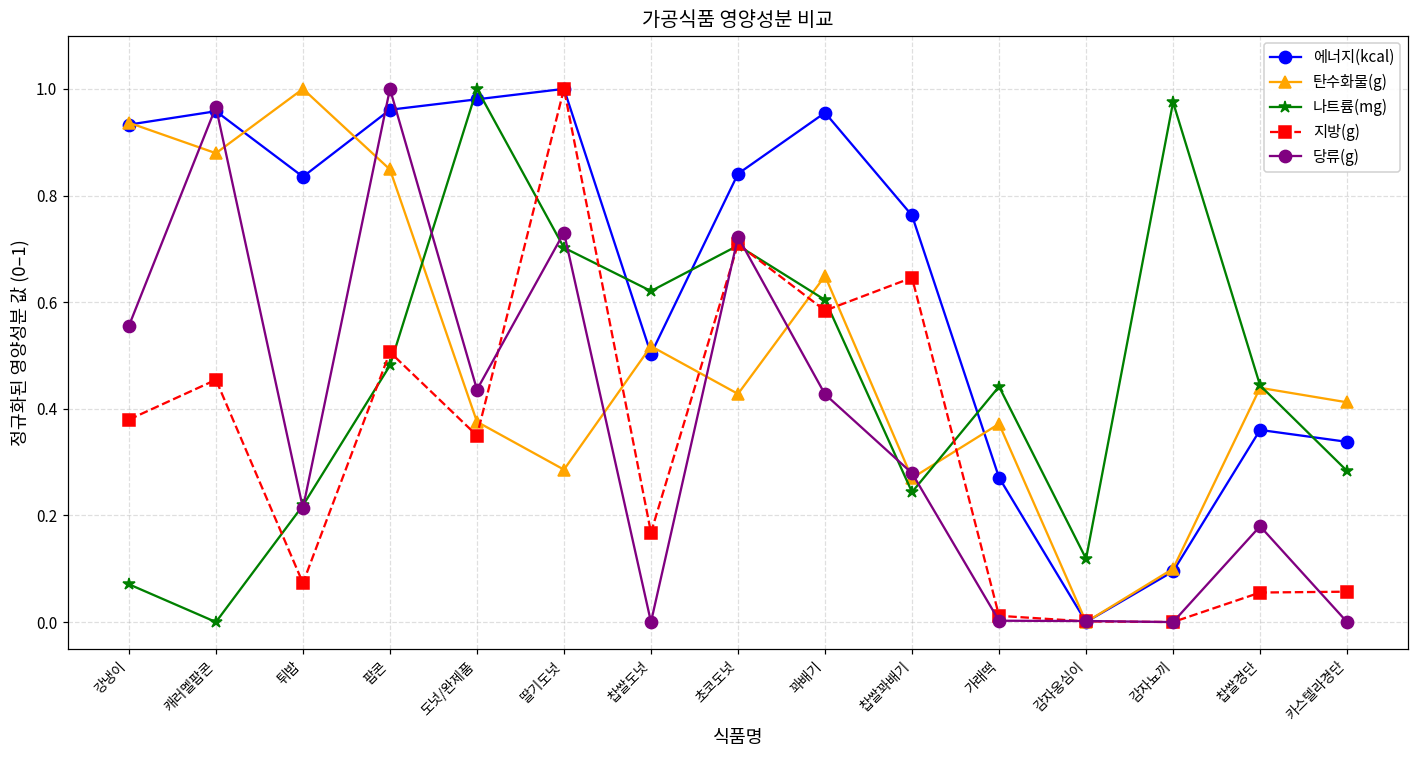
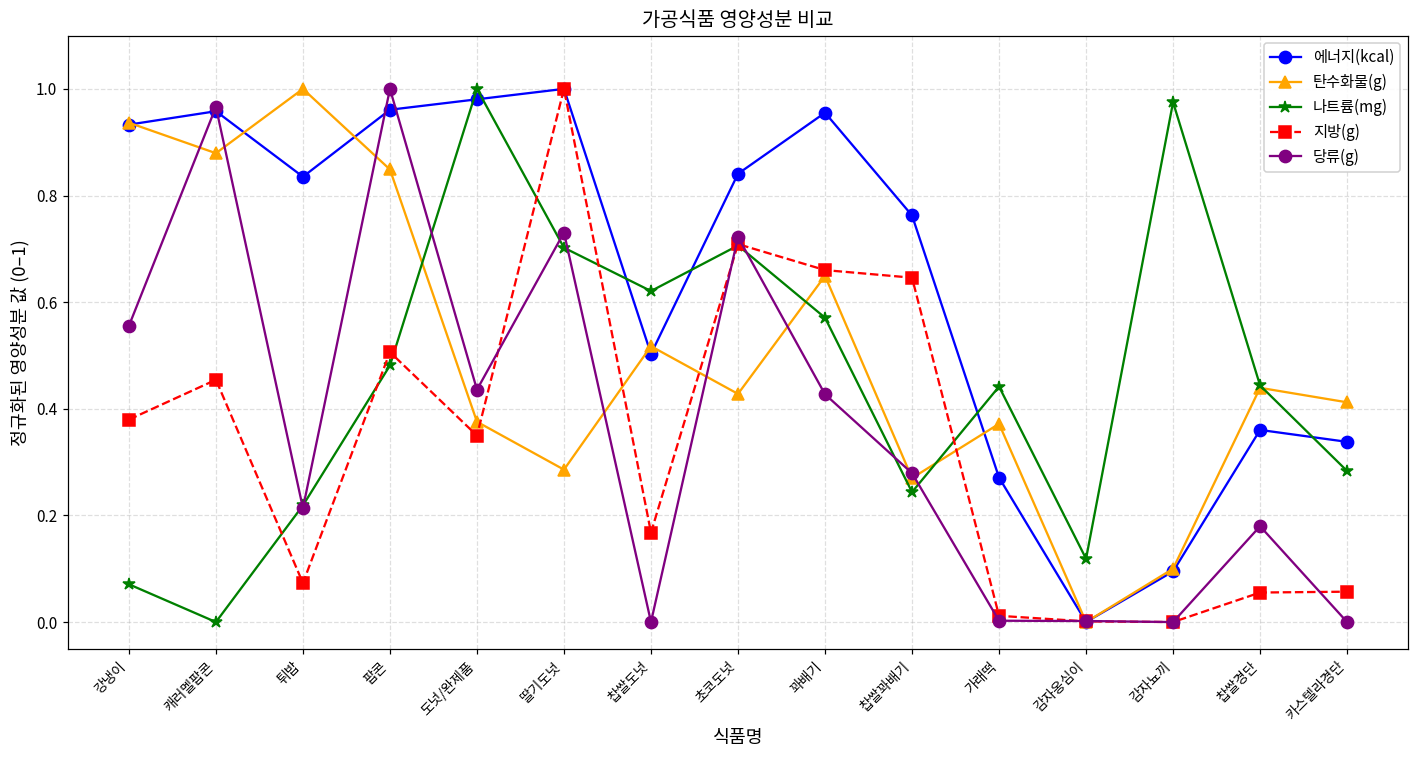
  {
    "에너지(kcal)": {
      "캐러멜팝콘": 0.96,
      "튀밥": 0.84,
      "팝콘": 0.96,
      "도넛/완제품": 0.98,
      "찹쌀도넛": 0.50,
      "초코도넛": 0.84,
      "꽈배기": 0.96,
      "찹쌀꽈배기": 0.76,
      "가래떡": 0.27,
      "찹쌀경단": 0.36,
      "카스텔라경단": 0.34
    },
    "탄수화물(g)": {
      "캐러멜팝콘": 0.88,
      "튀밥": 1.00,
      "팝콘": 0.85,
      "도넛/완제품": 0.38,
      "딸기도넛": 0.29,
      "찹쌀도넛": 0.52,
      "초코도넛": 0.43,
      "꽈배기": 0.65,
      "찹쌀꽈배기": 0.27,
      "가래떡": 0.37,
      "카스텔라경단": 0.41
    },
    "나트륨(mg)": {
      "강냉이": 0.07,
      "캐러멜팝콘": 0.00,
      "팝콘": 0.48,
      "도넛/완제품": 1.00,
      "딸기도넛": 0.70,
      "찹쌀도넛": 0.62,
-     "꽈배기": 0.60,
+     "꽈배기": 0.57,
      "찹쌀꽈배기": 0.24,
      "가래떡": 0.44,
      "감자옹심이": 0.12,
      "감자뇨끼": 0.98,
      "카스텔라경단": 0.28
    },
    "지방(g)": {
      "강냉이": 0.38,
      "캐러멜팝콘": 0.45,
      "튀밥": 0.07,
      "팝콘": 0.51,
      "도넛/완제품": 0.35,
      "찹쌀도넛": 0.17,
-     "꽈배기": 0.58,
+     "꽈배기": 0.66,
      "찹쌀꽈배기": 0.65,
      "가래떡": 0.01,
      "찹쌀경단": 0.06,
      "카스텔라경단": 0.06
    },
    "당류(g)": {
      "강냉이": 0.56,
      "캐러멜팝콘": 0.97,
      "팝콘": 1.00,
      "도넛/완제품": 0.44,
      "딸기도넛": 0.73,
      "찹쌀도넛": 0.00,
      "초코도넛": 0.72,
      "꽈배기": 0.43,
      "찹쌀꽈배기": 0.28,
      "가래떡": 0.00,
      "찹쌀경단": 0.18,
      "카스텔라경단": 0.00
    }
  }
